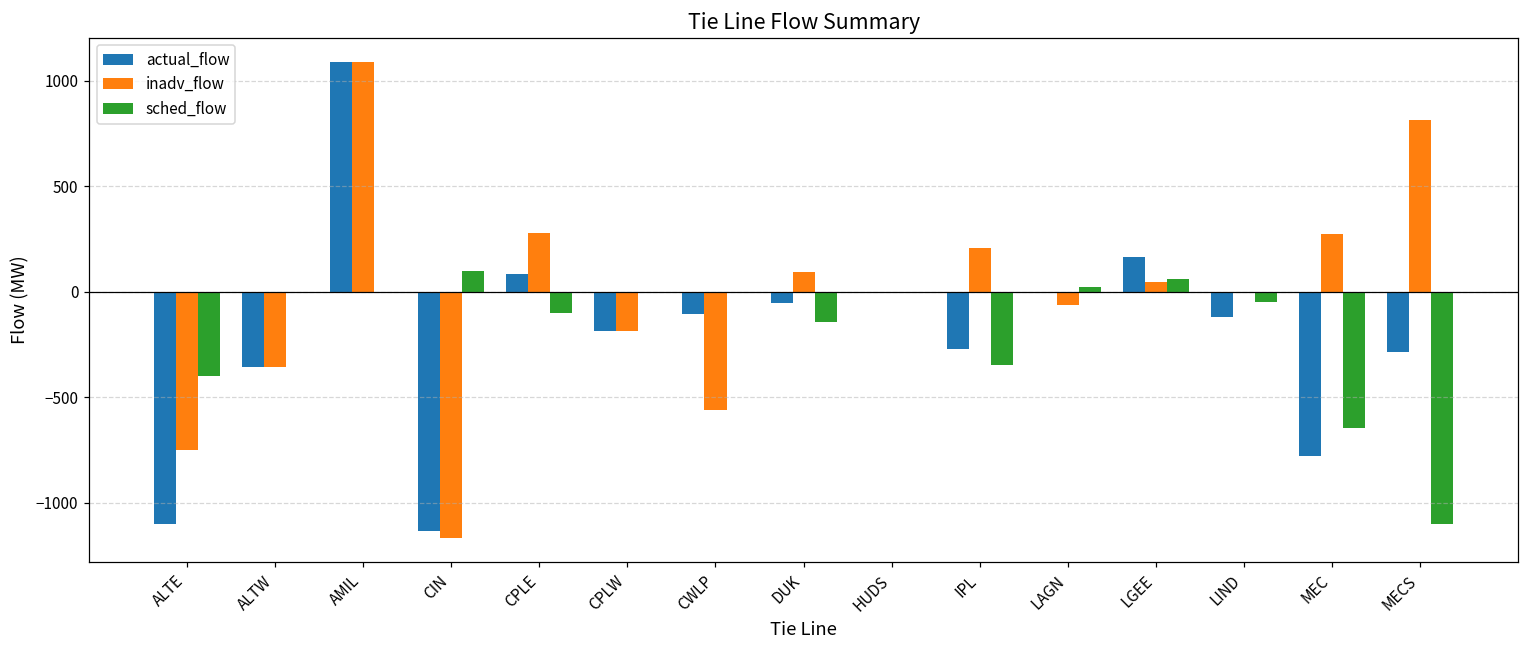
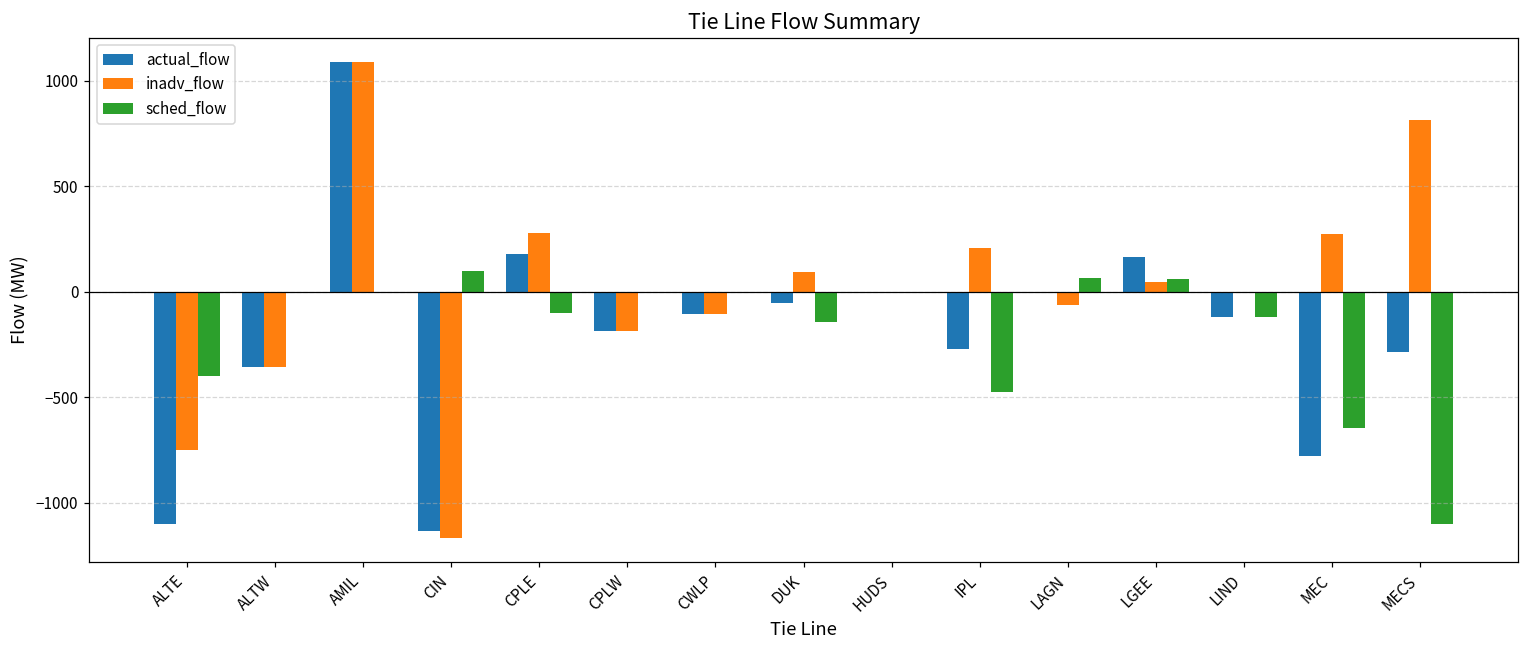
  {
    "actual_flow": {
      "ALTE": -1100,
      "ALTW": -360,
      "AMIL": 1090,
      "CIN": -1130,
-     "CPLE": 90,
+     "CPLE": 180,
      "CPLW": -190,
      "CWLP": -110,
      "DUK": -50,
      "IPL": -270,
      "LAGN": 0,
      "LGEE": 160,
      "LIND": -120,
      "MEC": -780,
      "MECS": -290
    },
    "inadv_flow": {
      "ALTE": -750,
      "ALTW": -360,
      "AMIL": 1090,
      "CIN": -1170,
      "CPLE": 280,
      "CPLW": -190,
-     "CWLP": -560,
+     "CWLP": -110,
      "DUK": 90,
      "HUDS": 0,
      "IPL": 210,
      "LAGN": -60,
      "LGEE": 50,
      "LIND": 0,
      "MEC": 270,
      "MECS": 820
    },
    "sched_flow": {
      "ALTE": -400,
      "ALTW": 0,
      "AMIL": 0,
      "CIN": 100,
      "CPLE": -100,
      "CPLW": 0,
      "CWLP": 0,
      "DUK": -140,
-     "IPL": -350,
-     "LAGN": 20,
+     "IPL": -480,
+     "LAGN": 60,
      "LGEE": 60,
-     "LIND": -50,
+     "LIND": -120,
      "MEC": -650,
      "MECS": -1100
    }
  }
